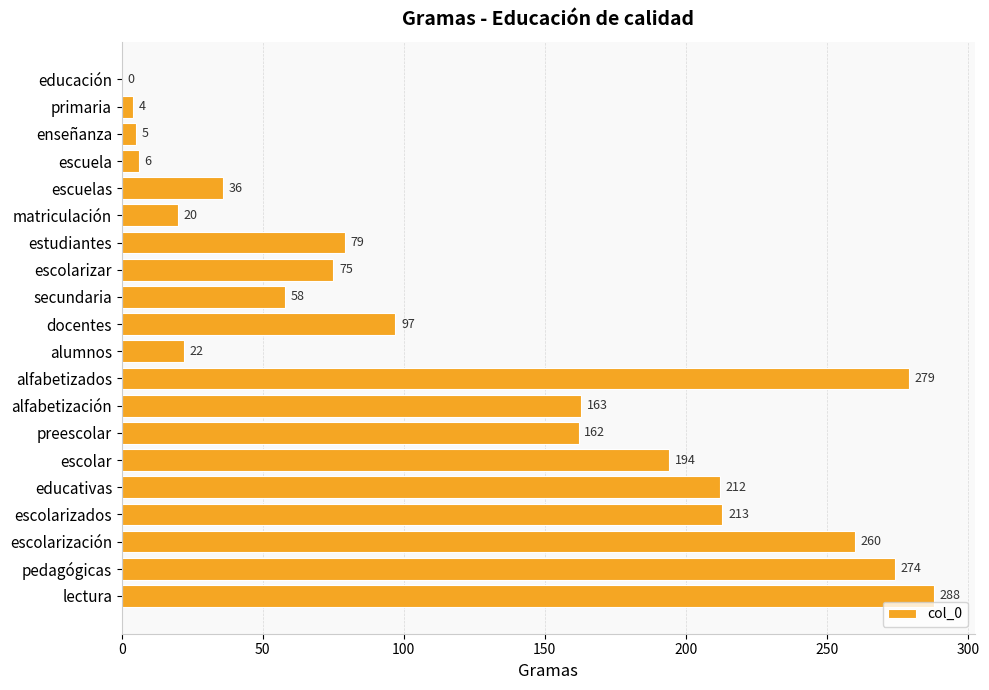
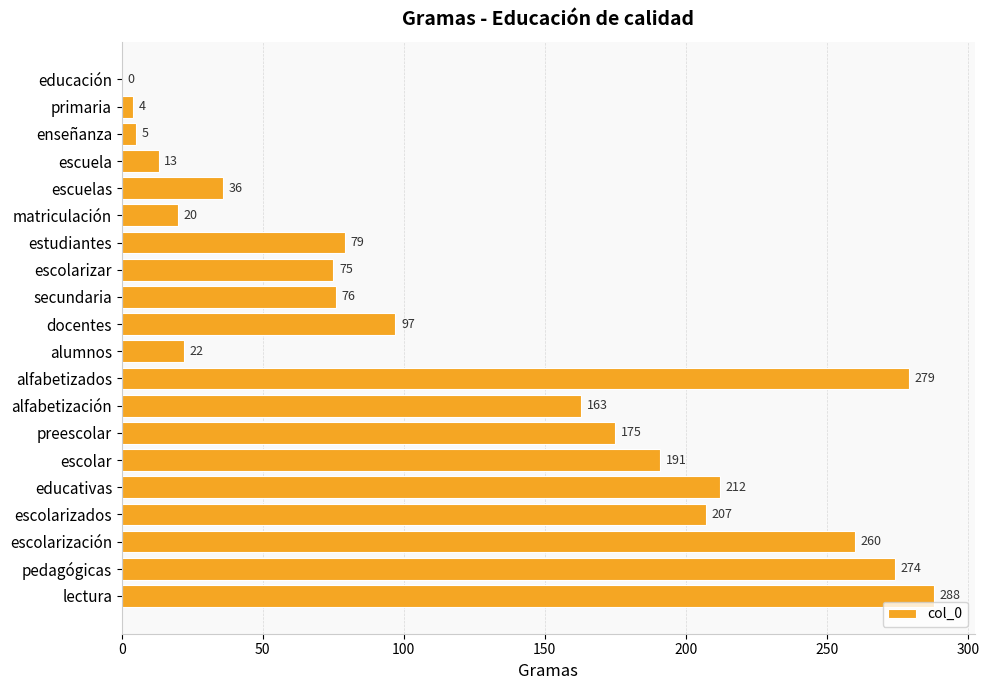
  {
    "educación": 0,
    "primaria": 4,
    "enseñanza": 5,
-   "escuela": 6,
+   "escuela": 13,
    "escuelas": 36,
    "matriculación": 20,
    "estudiantes": 79,
    "escolarizar": 75,
-   "secundaria": 58,
+   "secundaria": 76,
    "docentes": 97,
    "alumnos": 22,
    "alfabetizados": 279,
    "alfabetización": 163,
-   "preescolar": 162,
-   "escolar": 194,
+   "preescolar": 175,
+   "escolar": 191,
    "educativas": 212,
-   "escolarizados": 213,
+   "escolarizados": 207,
    "escolarización": 260,
    "pedagógicas": 274
  }
